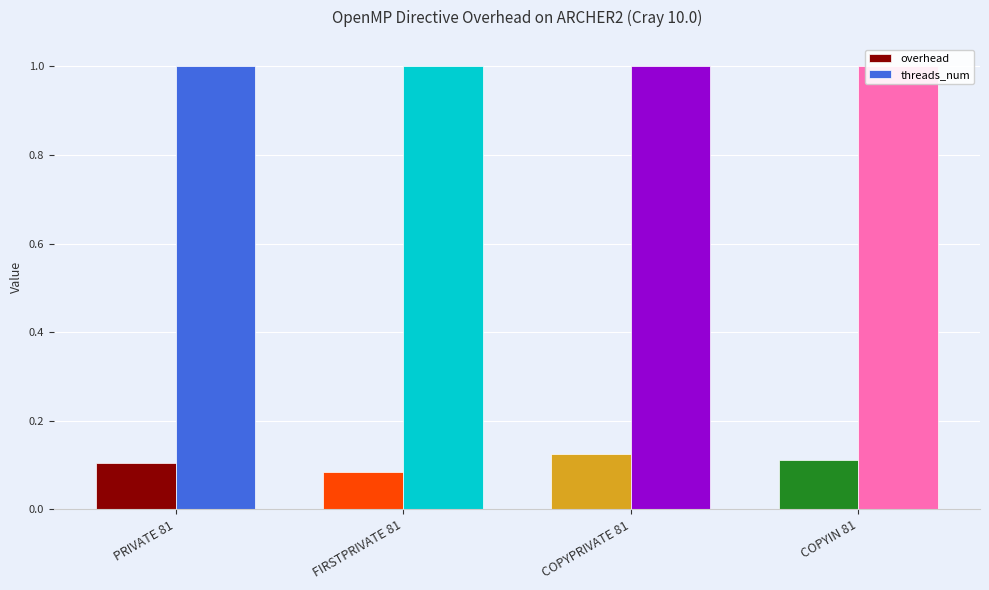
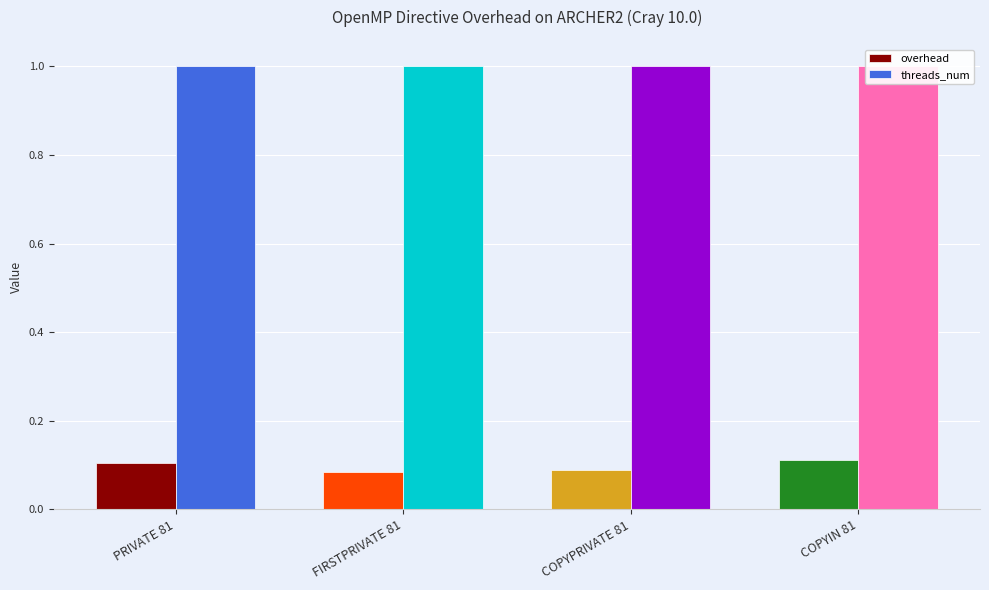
  {
    "overhead": {
      "PRIVATE 81": 0.10,
      "FIRSTPRIVATE 81": 0.08,
-     "COPYPRIVATE 81": 0.13,
+     "COPYPRIVATE 81": 0.09,
      "COPYIN 81": 0.11
    },
    "threads_num": {
      "PRIVATE 81": 1.00,
      "FIRSTPRIVATE 81": 1.00,
      "COPYPRIVATE 81": 1.00
    }
  }
